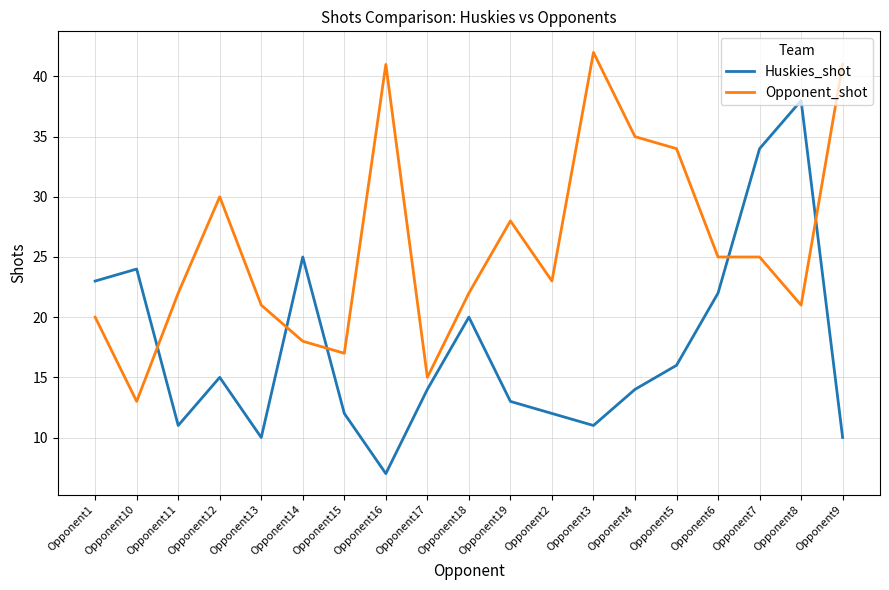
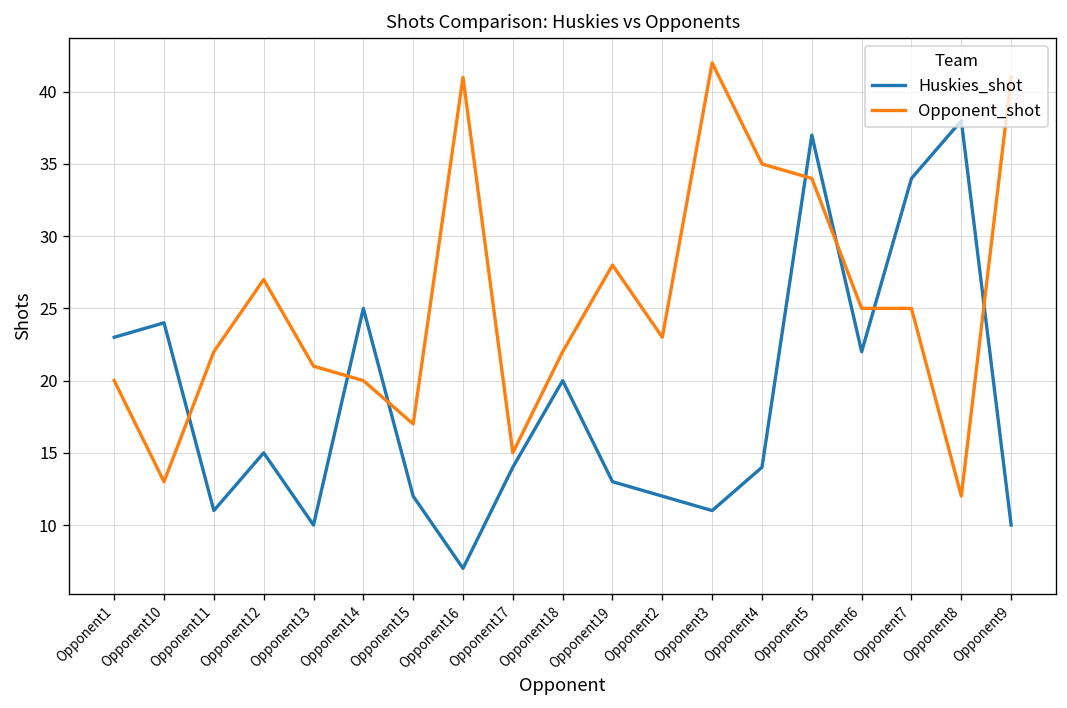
  {
    "Huskies_shot": {
      "Opponent1": 23,
      "Opponent10": 24,
      "Opponent11": 11,
      "Opponent12": 15,
      "Opponent13": 10,
      "Opponent14": 25,
      "Opponent15": 12,
      "Opponent16": 7,
      "Opponent17": 14,
      "Opponent18": 20,
      "Opponent19": 13,
      "Opponent2": 12,
      "Opponent3": 11,
      "Opponent4": 14,
-     "Opponent5": 16,
+     "Opponent5": 37,
      "Opponent6": 22,
      "Opponent7": 34,
      "Opponent9": 10
    },
    "Opponent_shot": {
      "Opponent1": 20,
      "Opponent10": 13,
      "Opponent11": 22,
-     "Opponent12": 30,
+     "Opponent12": 27,
      "Opponent13": 21,
-     "Opponent14": 18,
+     "Opponent14": 20,
      "Opponent15": 17,
      "Opponent16": 41,
      "Opponent17": 15,
      "Opponent18": 22,
      "Opponent19": 28,
      "Opponent2": 23,
      "Opponent3": 42,
      "Opponent4": 35,
      "Opponent5": 34,
      "Opponent6": 25,
      "Opponent7": 25,
-     "Opponent8": 21
+     "Opponent8": 12
    }
  }
